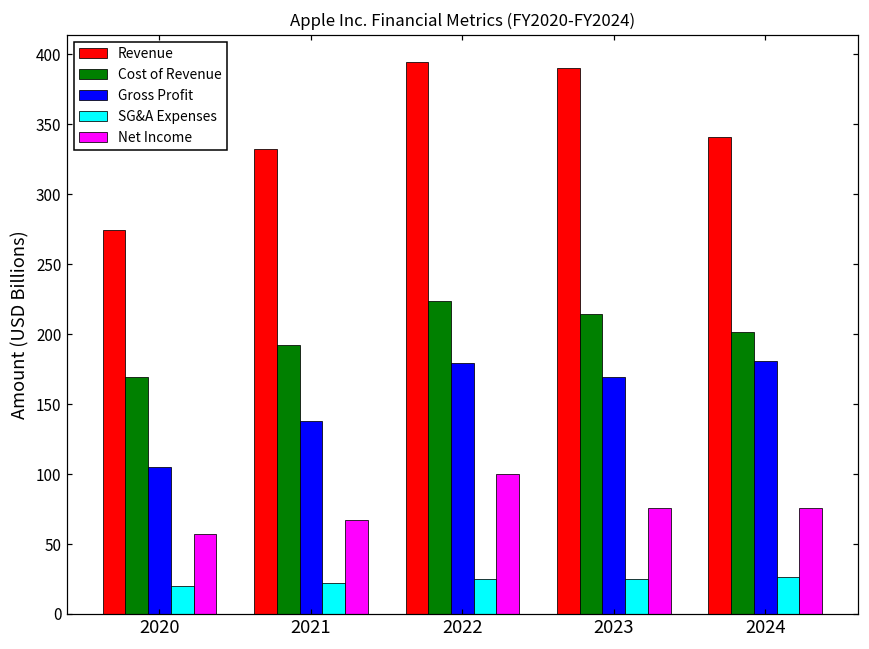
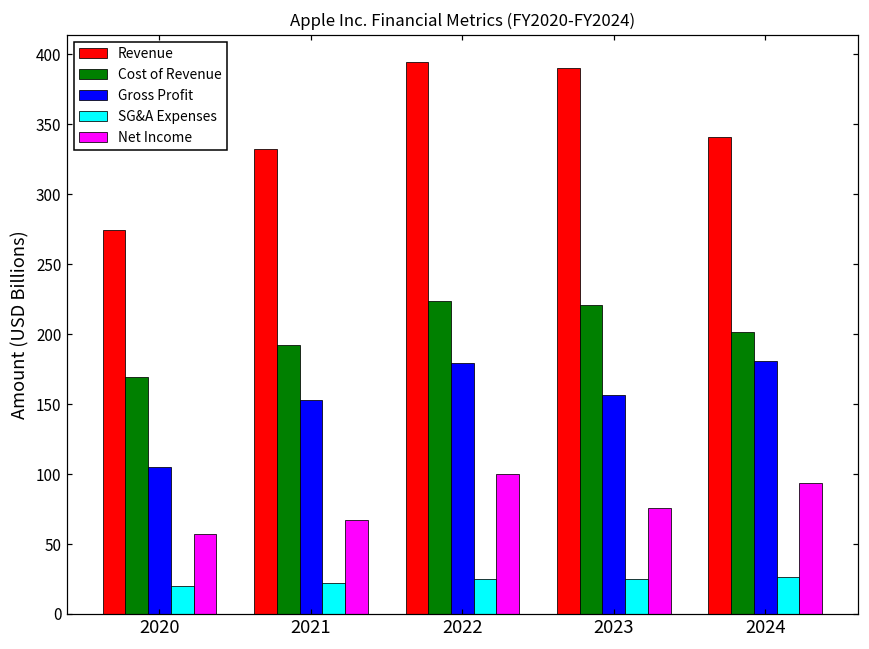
  {
    "Revenue": {
      "2020": 275,
      "2021": 332,
      "2022": 394,
      "2023": 390,
      "2024": 341
    },
    "Cost of Revenue": {
      "2020": 170,
      "2021": 192,
      "2022": 224,
-     "2023": 214,
+     "2023": 221,
      "2024": 201
    },
    "Gross Profit": {
      "2020": 105,
-     "2021": 138,
+     "2021": 153,
      "2022": 179,
-     "2023": 169,
+     "2023": 156,
      "2024": 181
    },
    "SG&A Expenses": {
      "2020": 20,
      "2021": 22,
      "2022": 25,
      "2023": 25,
      "2024": 26
    },
    "Net Income": {
      "2020": 57,
      "2021": 67,
      "2022": 100,
      "2023": 76,
-     "2024": 76
+     "2024": 94
    }
  }
